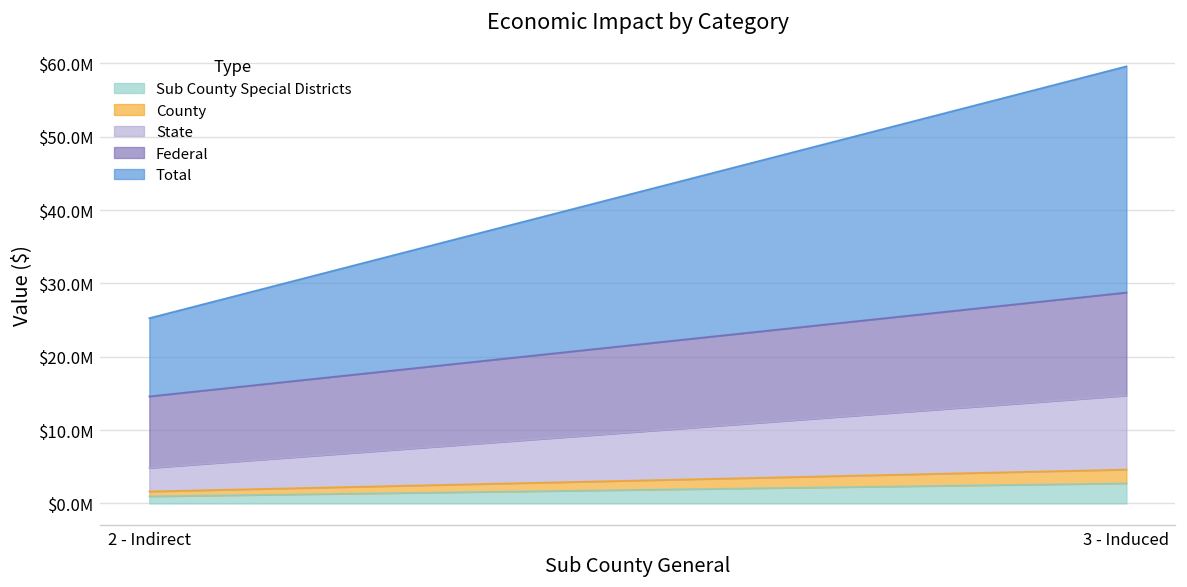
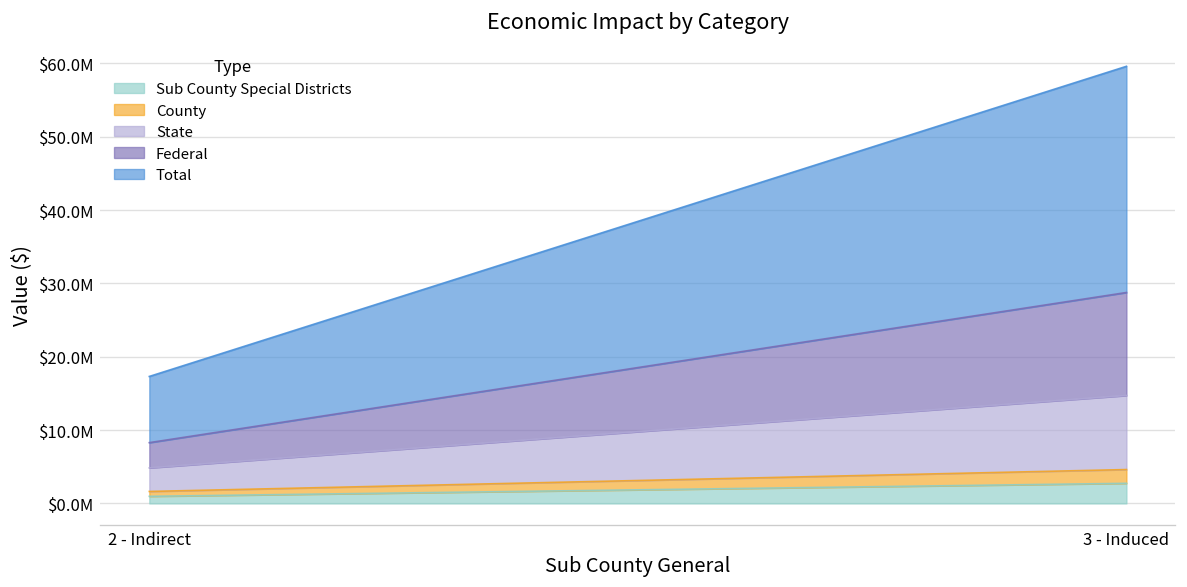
  {
    "County": {
      "2 - Indirect": "$1000000",
      "3 - Induced": "$2000000"
    },
    "Federal": {
-     "2 - Indirect": "$10000000",
+     "2 - Indirect": "$3000000",
      "3 - Induced": "$14000000"
    },
    "Total": {
-     "2 - Indirect": "$11000000",
+     "2 - Indirect": "$9000000",
      "3 - Induced": "$31000000"
    }
  }
